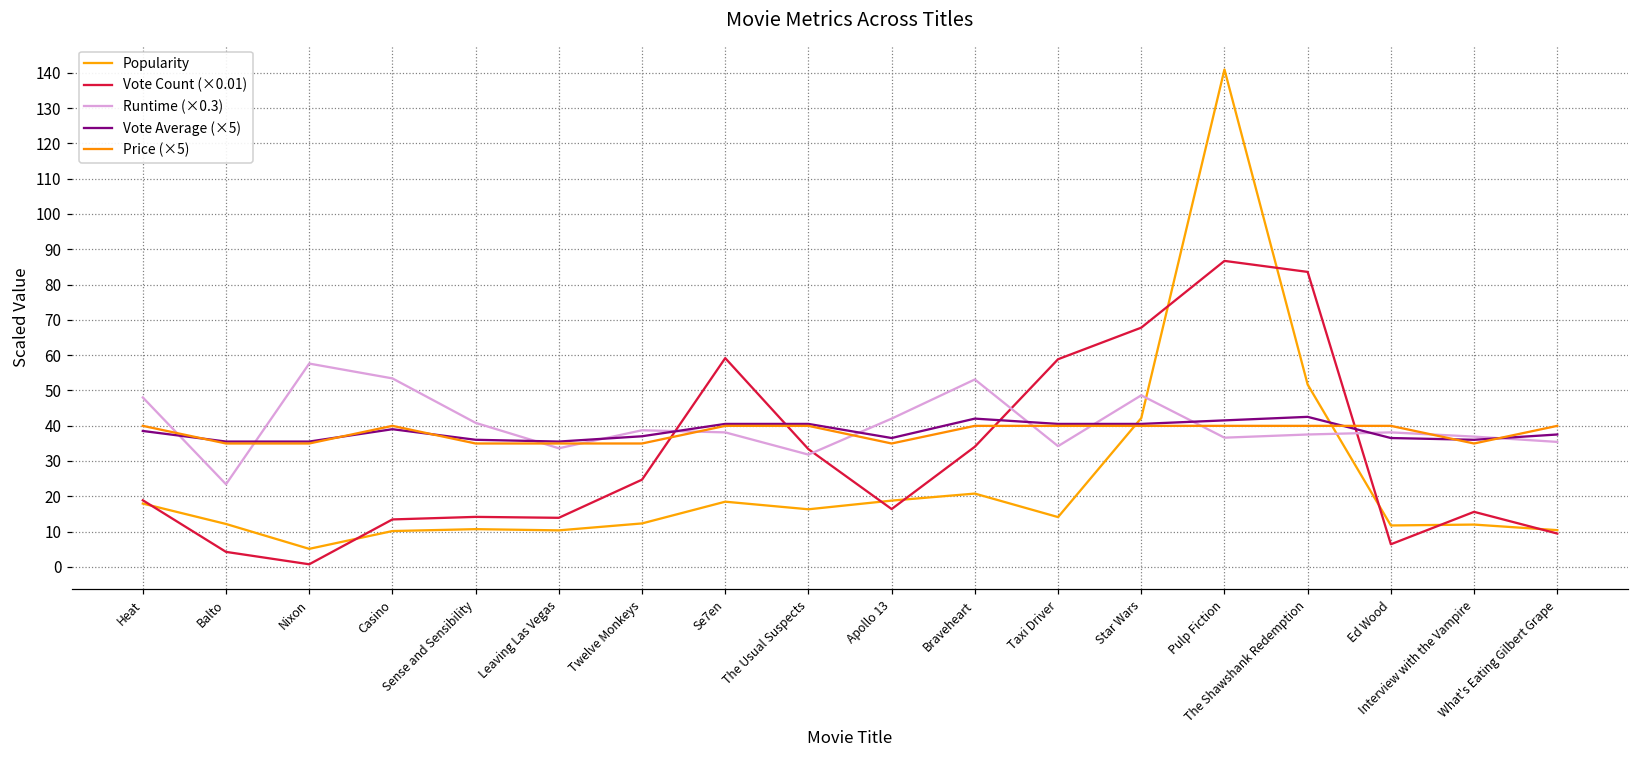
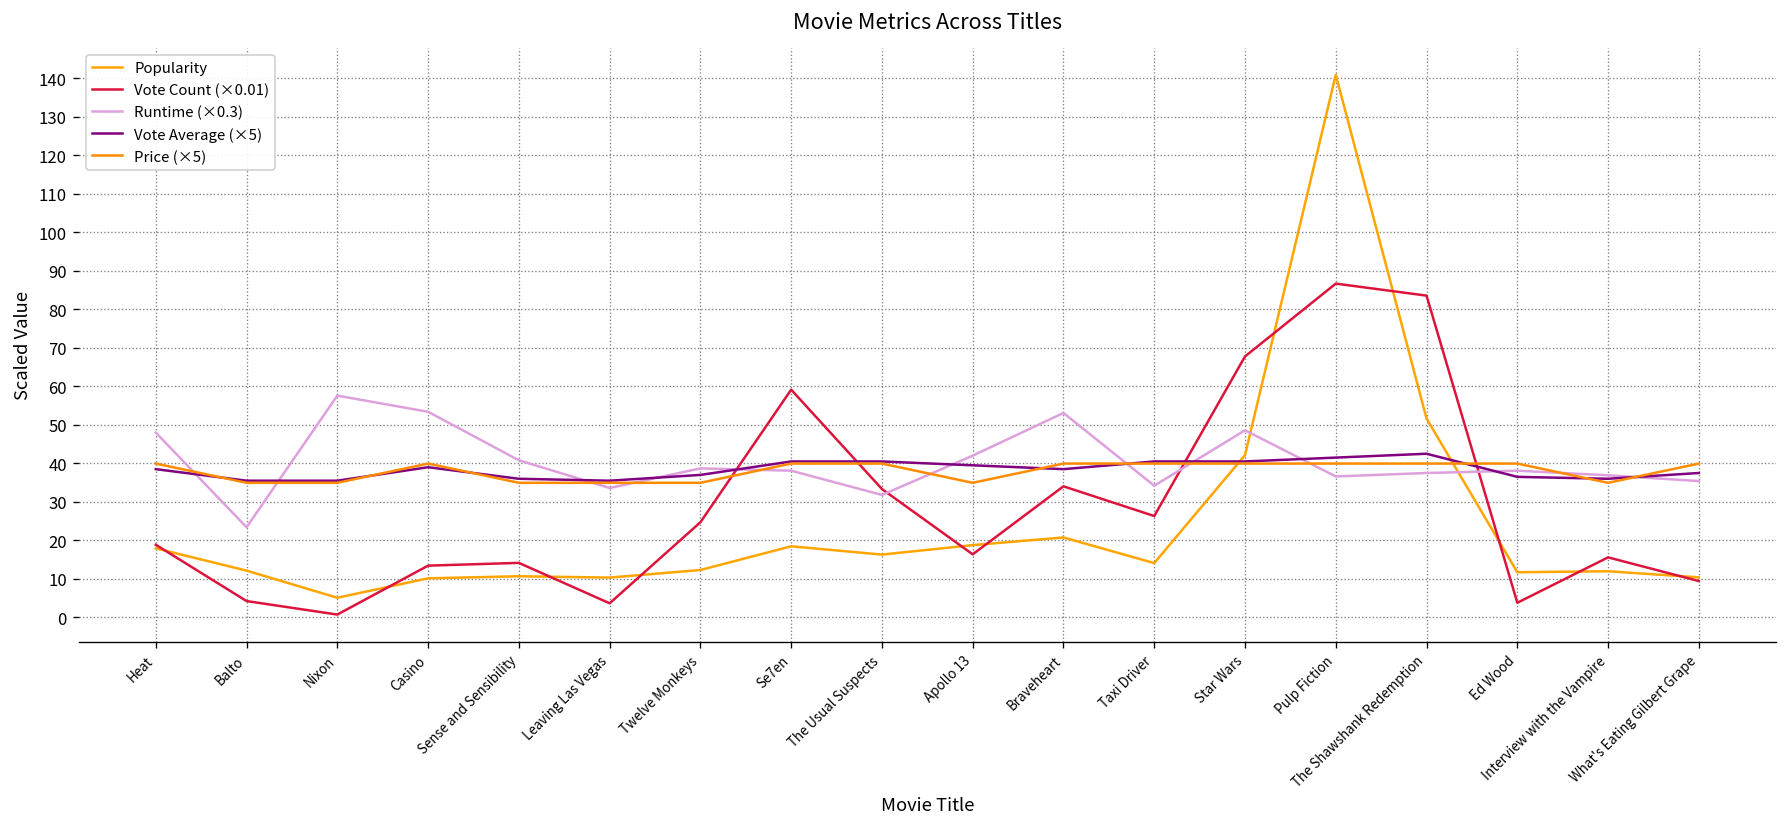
  {
    "Vote Count (×0.01)": {
      "Heat": 19,
      "Balto": 4,
      "Nixon": 1,
      "Casino": 13,
      "Sense and Sensibility": 14,
-     "Leaving Las Vegas": 14,
+     "Leaving Las Vegas": 4,
      "Twelve Monkeys": 25,
      "Se7en": 59,
      "The Usual Suspects": 33,
      "Apollo 13": 16,
      "Braveheart": 34,
-     "Taxi Driver": 59,
+     "Taxi Driver": 26,
      "Star Wars": 68,
      "Pulp Fiction": 87,
      "The Shawshank Redemption": 84,
-     "Ed Wood": 6,
+     "Ed Wood": 4,
      "Interview with the Vampire": 16,
      "What's Eating Gilbert Grape": 9
    },
    "Runtime (×0.3)": {
      "Heat": 48,
      "Balto": 23,
      "Nixon": 58,
      "Casino": 53,
      "Sense and Sensibility": 41,
      "Leaving Las Vegas": 34,
      "Twelve Monkeys": 39,
      "Se7en": 38,
      "The Usual Suspects": 32,
      "Apollo 13": 42,
      "Braveheart": 53,
      "Taxi Driver": 34,
      "Star Wars": 49,
      "Pulp Fiction": 37,
      "The Shawshank Redemption": 38,
      "Ed Wood": 38,
      "Interview with the Vampire": 37,
      "What's Eating Gilbert Grape": 35
    },
    "Vote Average (×5)": {
      "Heat": 39,
      "Casino": 39,
      "Sense and Sensibility": 36,
      "Twelve Monkeys": 37,
-     "Apollo 13": 37,
-     "Braveheart": 42,
+     "Apollo 13": 40,
+     "Braveheart": 39,
      "Pulp Fiction": 42,
      "The Shawshank Redemption": 43,
      "Ed Wood": 37,
      "Interview with the Vampire": 36,
      "What's Eating Gilbert Grape": 38
    }
  }
